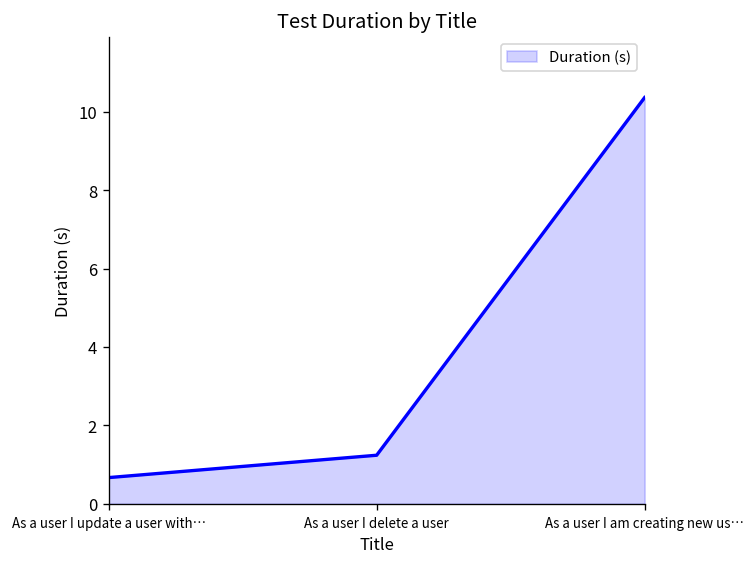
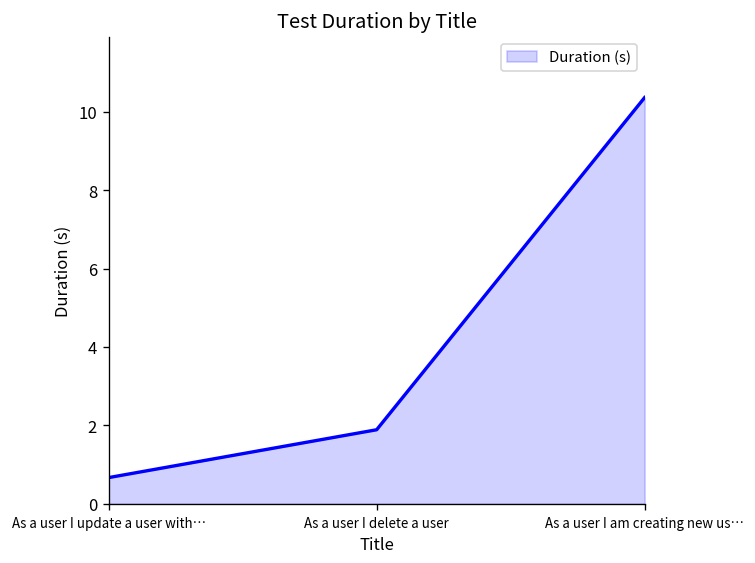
  {
    "As a user I update a user with…": 0.7,
-   "As a user I delete a user": 1.2,
+   "As a user I delete a user": 1.9,
    "As a user I am creating new us…": 10.4
  }
